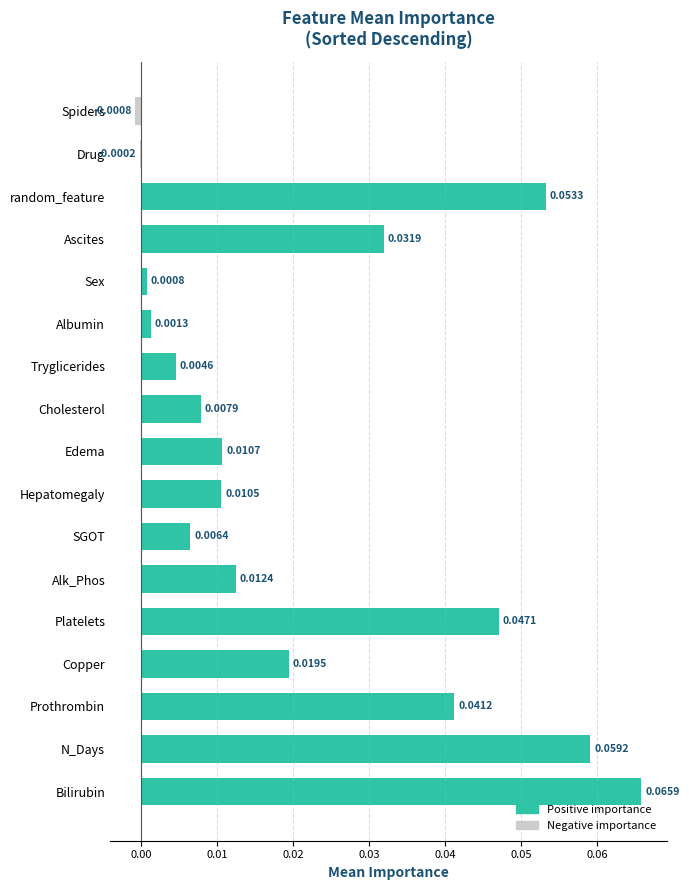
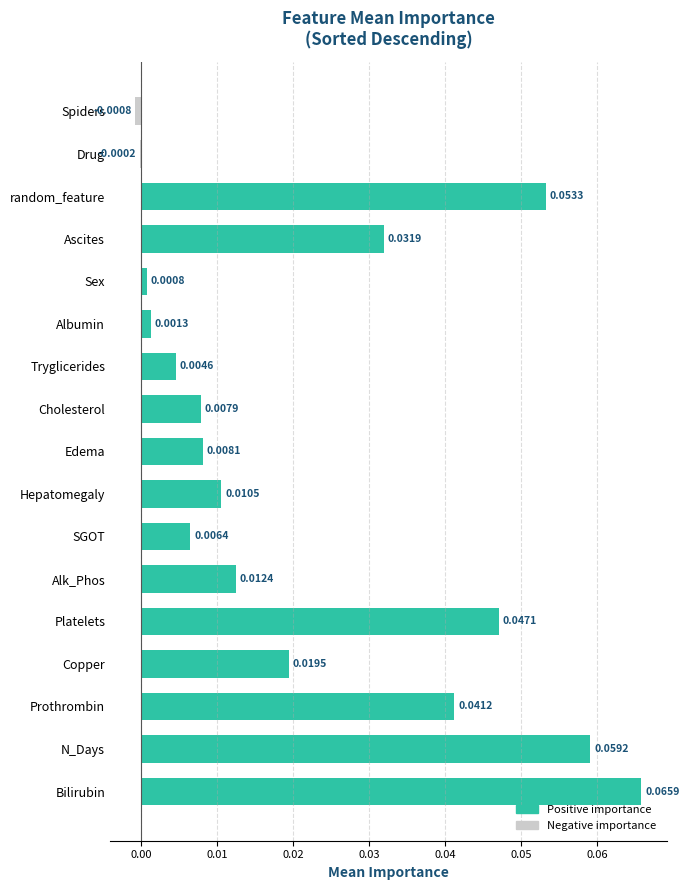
  {
    "Spiders": -0.0008,
    "Drug": -0.0002,
    "random_feature": 0.0533,
    "Ascites": 0.0319,
    "Sex": 0.0008,
    "Albumin": 0.0013,
    "Tryglicerides": 0.0046,
    "Cholesterol": 0.0079,
-   "Edema": 0.0107,
+   "Edema": 0.0081,
    "Hepatomegaly": 0.0105,
    "SGOT": 0.0064,
    "Alk_Phos": 0.0124,
    "Platelets": 0.0471,
    "Copper": 0.0195,
    "Prothrombin": 0.0412,
    "N_Days": 0.0592,
    "Bilirubin": 0.0659
  }
